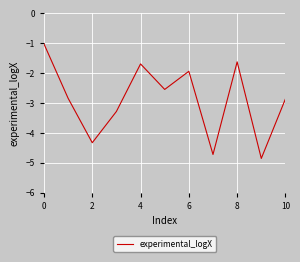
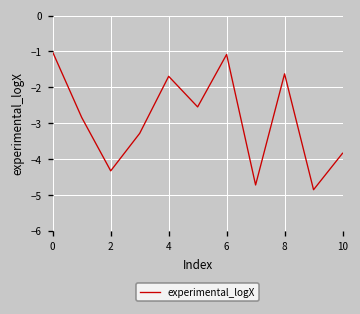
  {
    "0": -1.0,
    "2": -4.3,
    "4": -1.7,
-   "6": -1.9,
+   "6": -1.1,
    "8": -1.6,
-   "10": -2.9
+   "10": -3.8
  }
